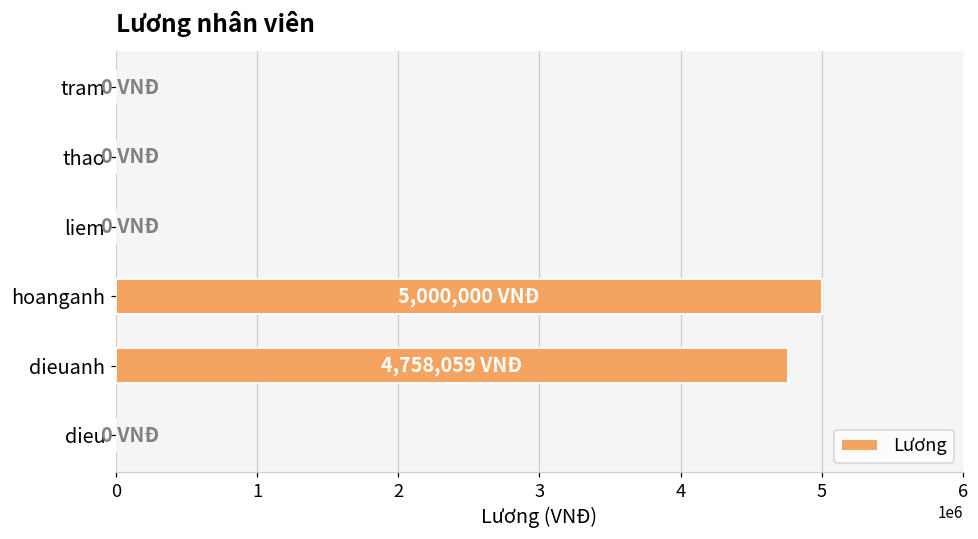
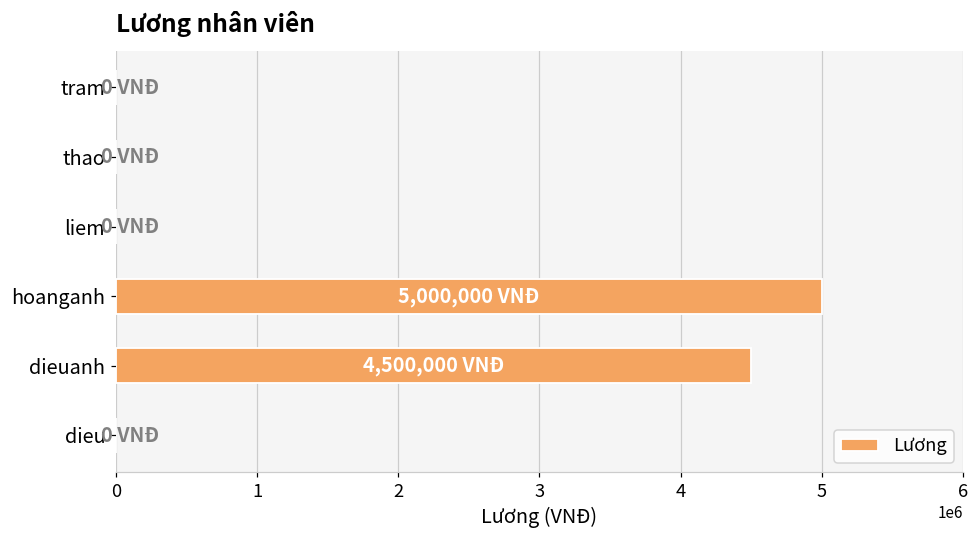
  {
    "tram": "0",
    "thao": "0",
    "liem": "0",
    "hoanganh": "5,000,000",
-   "dieuanh": "4,758,059",
+   "dieuanh": "4,500,000",
    "dieu": "0"
  }
